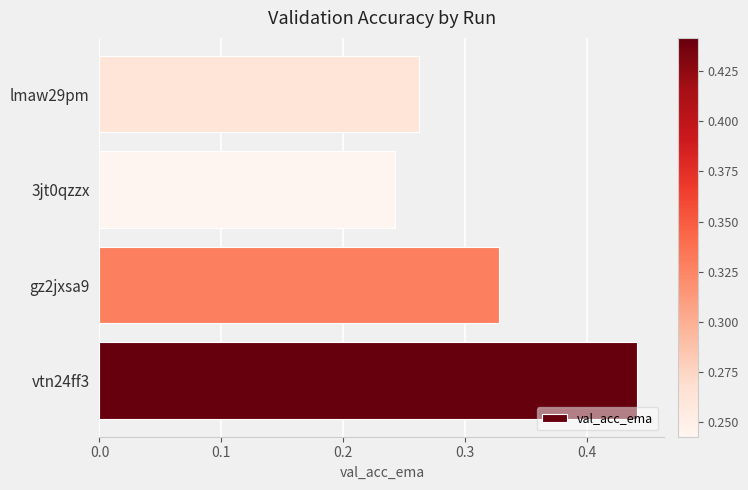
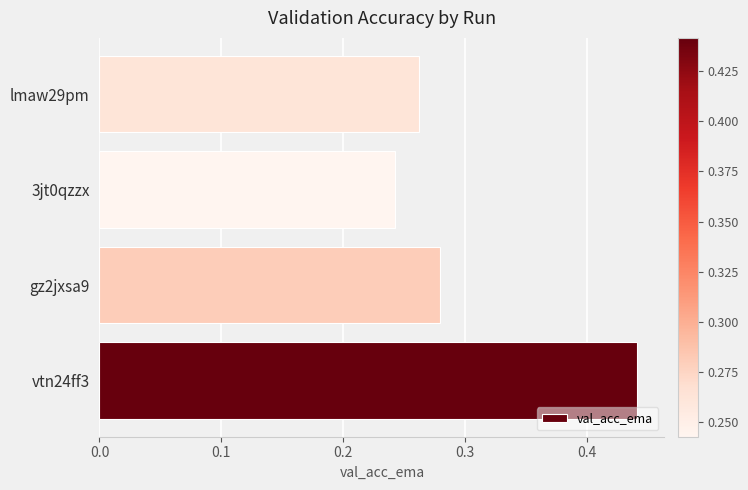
  {
    "lmaw29pm": 0.263,
    "3jt0qzzx": 0.243,
-   "gz2jxsa9": 0.328,
+   "gz2jxsa9": 0.280,
    "vtn24ff3": 0.442
  }
